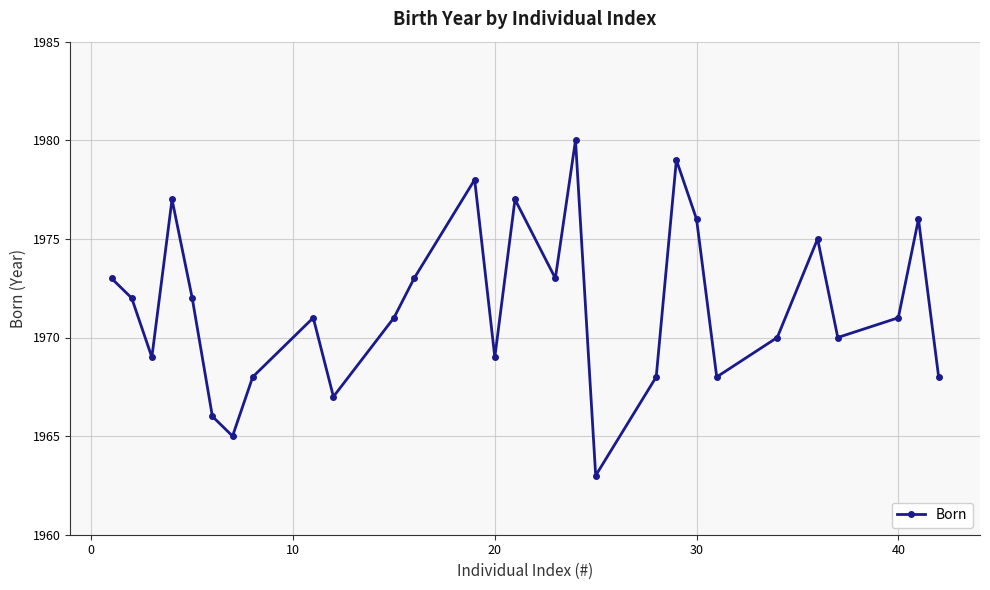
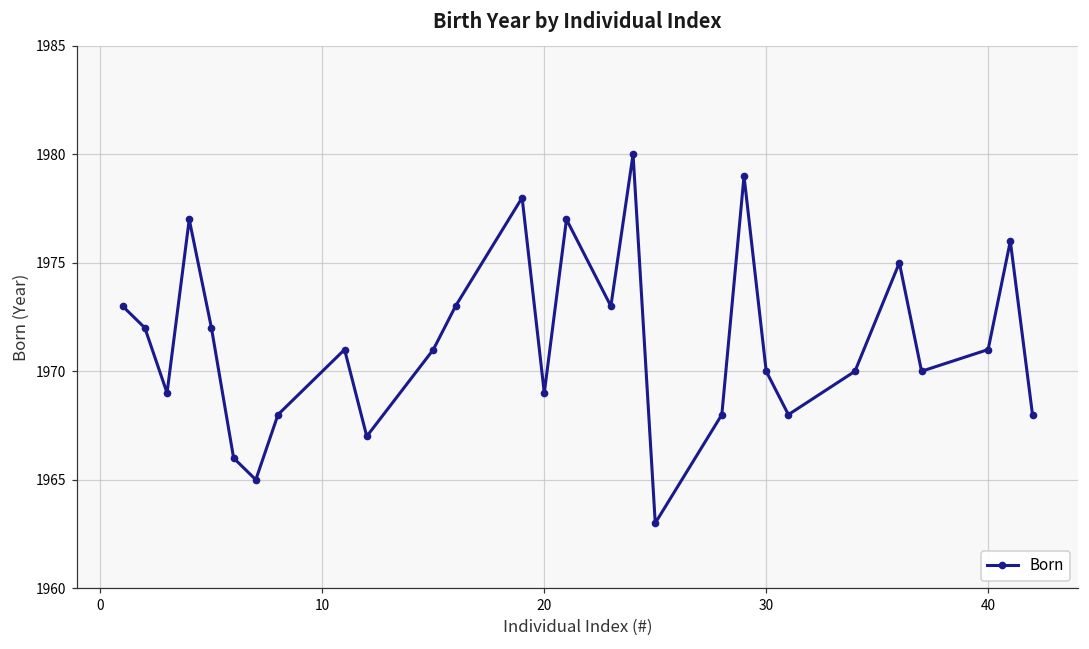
  {
    "20": 1969,
-   "30": 1976,
+   "30": 1970,
    "40": 1971
  }
